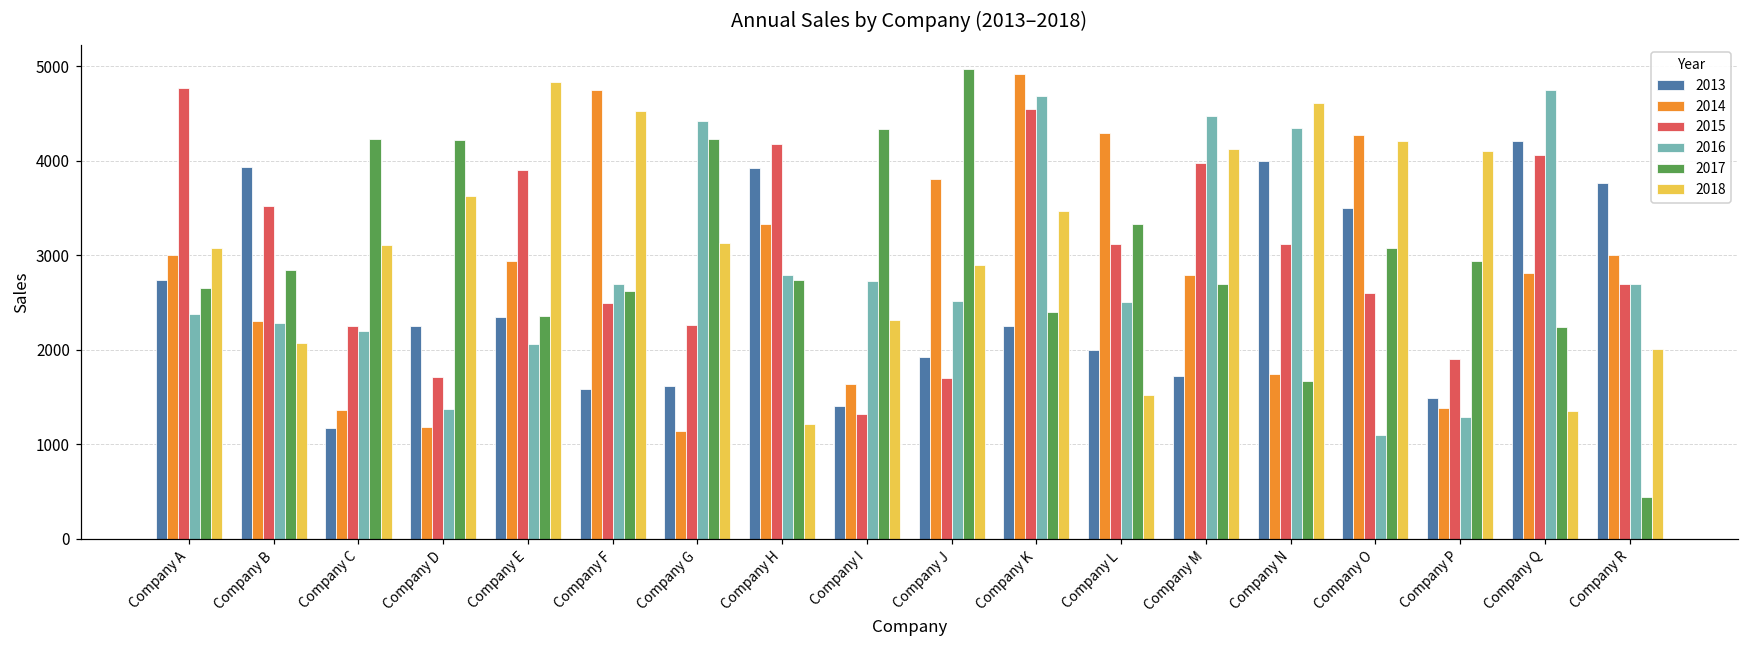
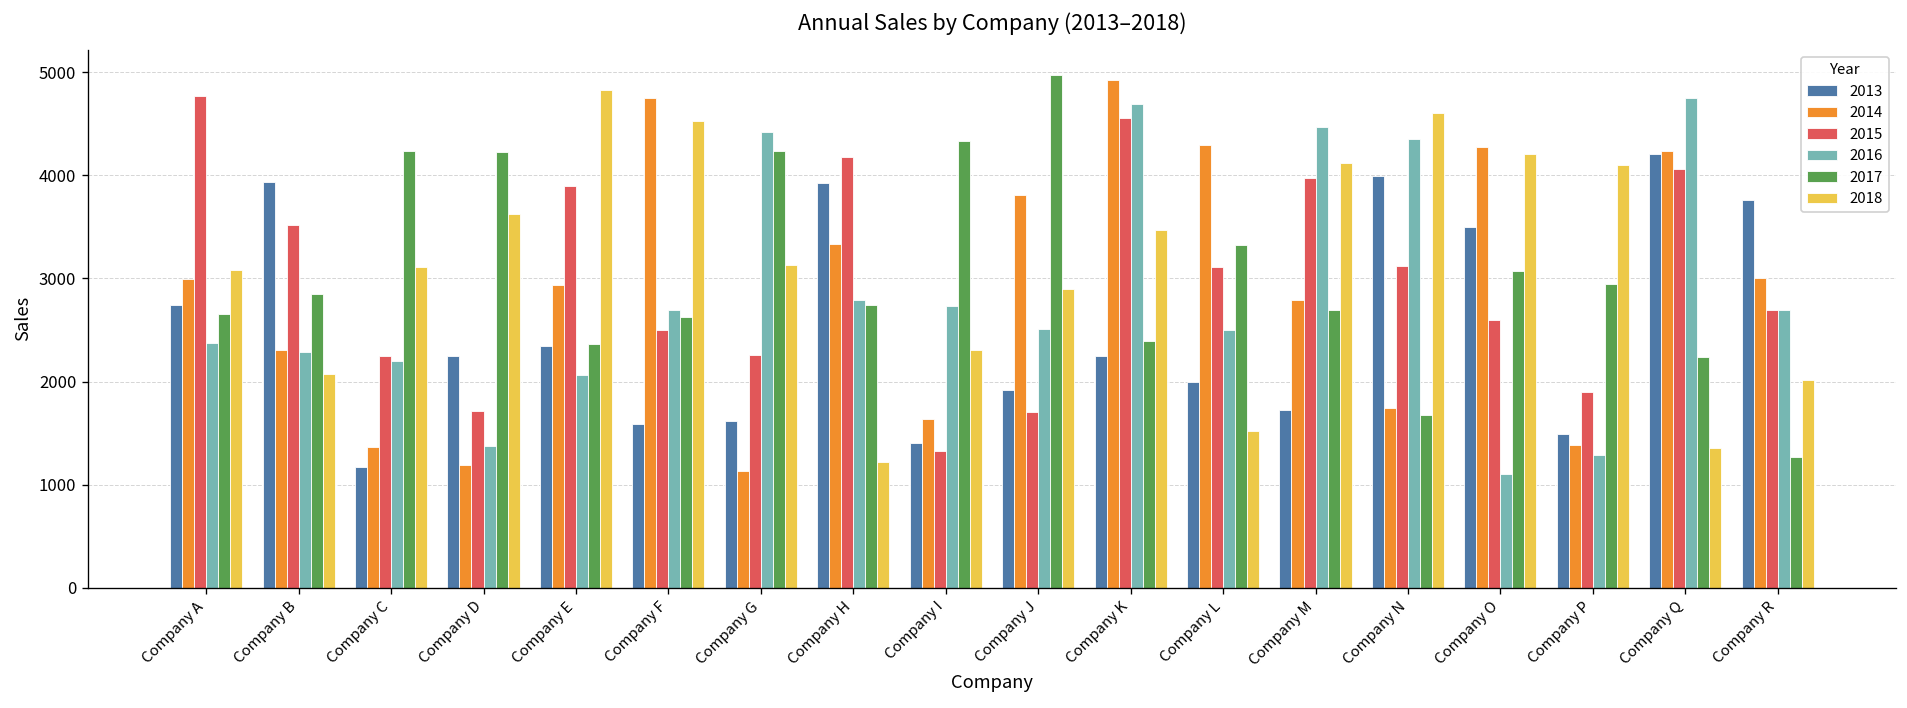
  {
    "2013": {
      "Company A": 2700,
      "Company B": 3900,
      "Company C": 1200,
      "Company D": 2300,
      "Company E": 2400,
      "Company F": 1600,
      "Company G": 1600,
      "Company H": 3900,
      "Company I": 1400,
      "Company J": 1900,
      "Company K": 2300,
      "Company L": 2000,
      "Company M": 1700,
      "Company N": 4000,
      "Company O": 3500,
      "Company P": 1500,
      "Company Q": 4200,
      "Company R": 3800
    },
    "2014": {
      "Company A": 3000,
      "Company B": 2300,
      "Company C": 1400,
      "Company D": 1200,
      "Company E": 2900,
      "Company F": 4700,
      "Company G": 1100,
      "Company H": 3300,
      "Company I": 1600,
      "Company J": 3800,
      "Company K": 4900,
      "Company L": 4300,
      "Company M": 2800,
      "Company N": 1700,
      "Company O": 4300,
      "Company P": 1400,
-     "Company Q": 2800,
+     "Company Q": 4200,
      "Company R": 3000
    },
    "2015": {
      "Company A": 4800,
      "Company B": 3500,
      "Company C": 2300,
      "Company D": 1700,
      "Company E": 3900,
      "Company F": 2500,
      "Company G": 2300,
      "Company H": 4200,
      "Company I": 1300,
      "Company J": 1700,
      "Company K": 4600,
      "Company L": 3100,
      "Company M": 4000,
      "Company N": 3100,
      "Company O": 2600,
      "Company P": 1900,
      "Company Q": 4100,
      "Company R": 2700
    },
    "2016": {
      "Company A": 2400,
      "Company B": 2300,
      "Company C": 2200,
      "Company D": 1400,
      "Company E": 2100,
      "Company F": 2700,
      "Company G": 4400,
      "Company H": 2800,
      "Company I": 2700,
      "Company J": 2500,
      "Company K": 4700,
      "Company L": 2500,
      "Company M": 4500,
      "Company N": 4300,
      "Company O": 1100,
      "Company P": 1300,
      "Company Q": 4700,
      "Company R": 2700
    },
    "2017": {
      "Company A": 2700,
      "Company B": 2800,
      "Company C": 4200,
      "Company D": 4200,
      "Company E": 2400,
      "Company F": 2600,
      "Company G": 4200,
      "Company H": 2700,
      "Company I": 4300,
      "Company J": 5000,
      "Company K": 2400,
      "Company L": 3300,
      "Company M": 2700,
      "Company N": 1700,
      "Company O": 3100,
      "Company P": 2900,
      "Company Q": 2200,
-     "Company R": 400
+     "Company R": 1300
    },
    "2018": {
      "Company A": 3100,
      "Company B": 2100,
      "Company C": 3100,
      "Company D": 3600,
      "Company E": 4800,
      "Company F": 4500,
      "Company G": 3100,
      "Company H": 1200,
      "Company I": 2300,
      "Company J": 2900,
      "Company K": 3500,
      "Company L": 1500,
      "Company M": 4100,
      "Company N": 4600,
      "Company O": 4200,
      "Company P": 4100,
      "Company Q": 1400,
      "Company R": 2000
    }
  }
